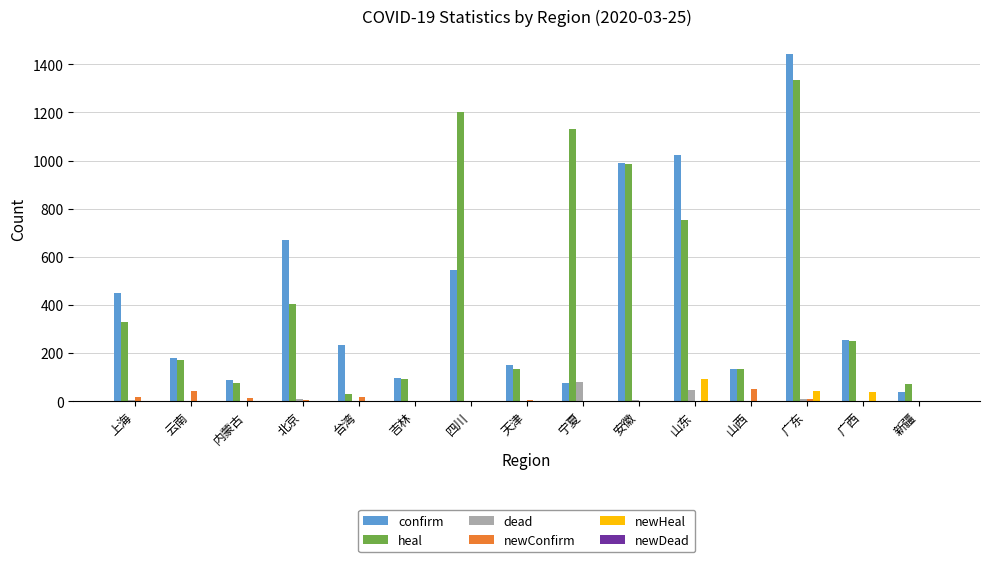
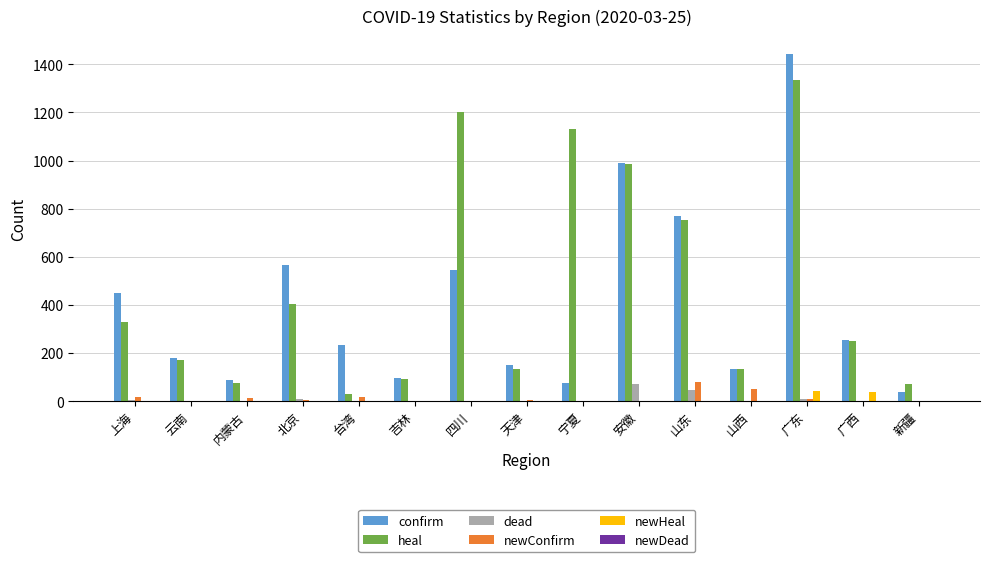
  {
    "confirm": {
      "上海": 450,
      "云南": 180,
      "内蒙古": 90,
-     "北京": 670,
+     "北京": 570,
      "台湾": 240,
      "吉林": 100,
      "四川": 550,
      "天津": 150,
      "宁夏": 80,
      "安徽": 990,
-     "山东": 1020,
+     "山东": 770,
      "山西": 140,
      "广东": 1440,
      "广西": 250,
      "新疆": 40
    },
    "heal": {
      "上海": 330,
      "云南": 170,
      "内蒙古": 70,
      "北京": 410,
      "台湾": 30,
      "吉林": 90,
      "四川": 1200,
      "天津": 130,
      "宁夏": 1130,
      "安徽": 980,
      "山东": 750,
      "山西": 130,
      "广东": 1340,
      "广西": 250,
      "新疆": 70
    },
    "dead": {
-     "宁夏": 80,
-     "安徽": 10,
+     "宁夏": 0,
+     "安徽": 70,
      "山东": 50,
      "山西": 0
    },
    "newConfirm": {
      "上海": 20,
-     "云南": 40,
+     "云南": 0,
      "内蒙古": 10,
      "台湾": 20,
      "四川": 0,
      "宁夏": 0,
      "安徽": 0,
-     "山东": 0,
+     "山东": 80,
      "山西": 50,
      "广东": 10,
      "广西": 0,
      "新疆": 0
    },
    "newHeal": {
      "上海": 0,
      "云南": 0,
      "内蒙古": 0,
      "台湾": 0,
      "吉林": 0,
      "四川": 0,
      "天津": 0,
      "宁夏": 0,
      "安徽": 0,
-     "山东": 90,
+     "山东": 0,
      "山西": 0,
      "广东": 40,
      "广西": 40,
      "新疆": 0
    },
    "newDead": {
      "上海": 0,
      "云南": 0,
      "内蒙古": 0,
      "北京": 0,
      "台湾": 0,
      "吉林": 0,
      "四川": 0,
      "天津": 0,
      "宁夏": 0,
      "安徽": 0,
      "山东": 0,
      "山西": 0,
      "广东": 0,
      "广西": 0,
      "新疆": 0
    }
  }
